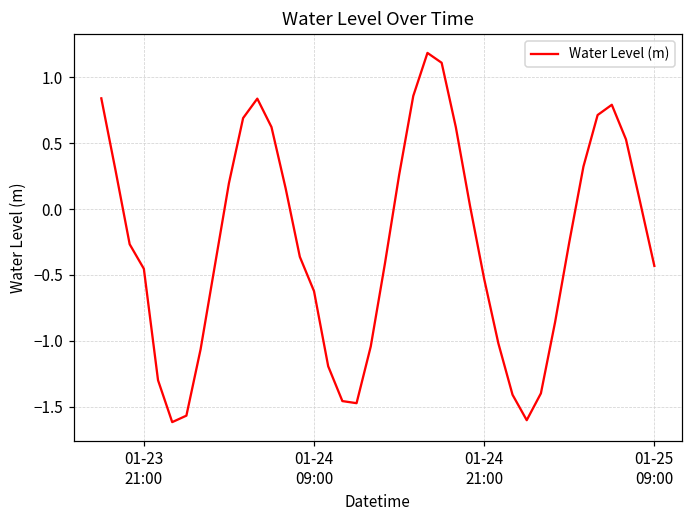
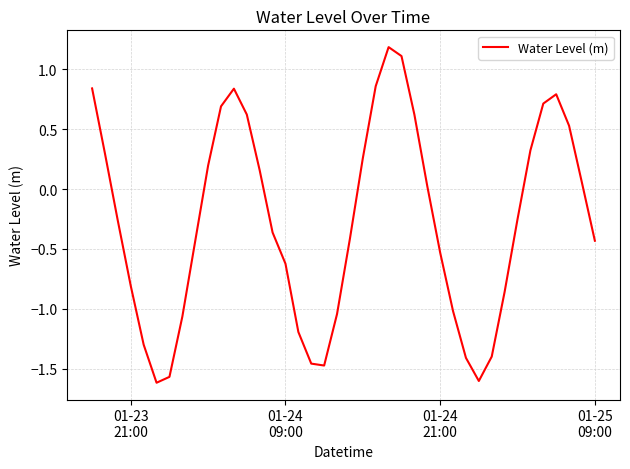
  {
-   "01-23 21:00": -0.45,
+   "01-23 21:00": -0.81,
    "01-24 09:00": -0.62,
    "01-24 21:00": -0.53,
    "01-25 09:00": -0.43
  }
